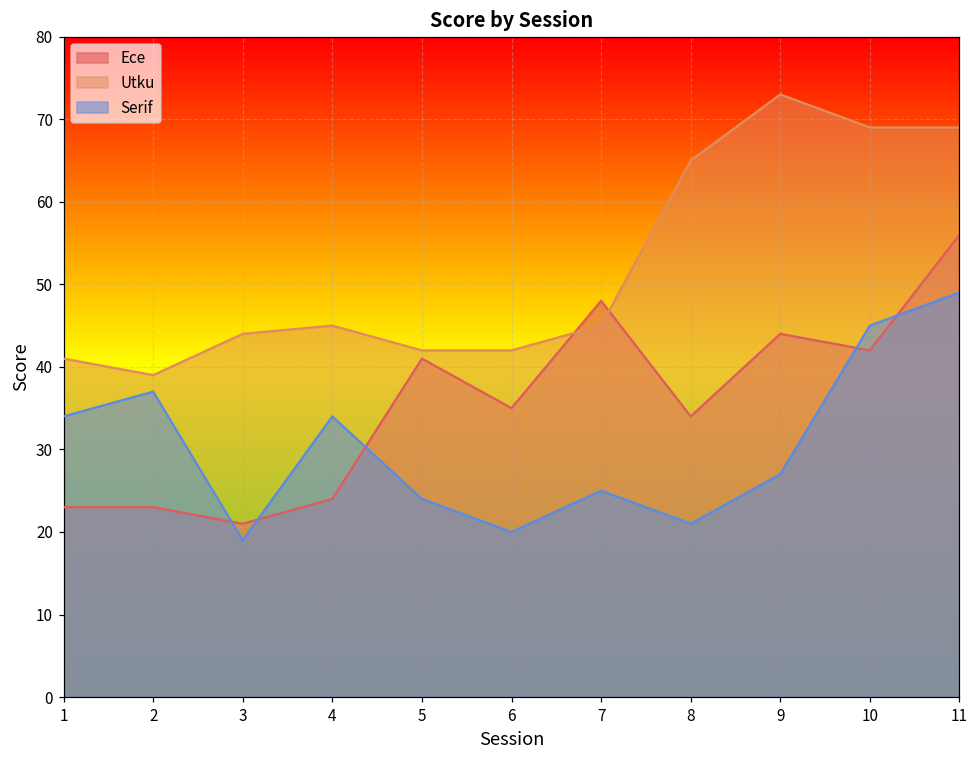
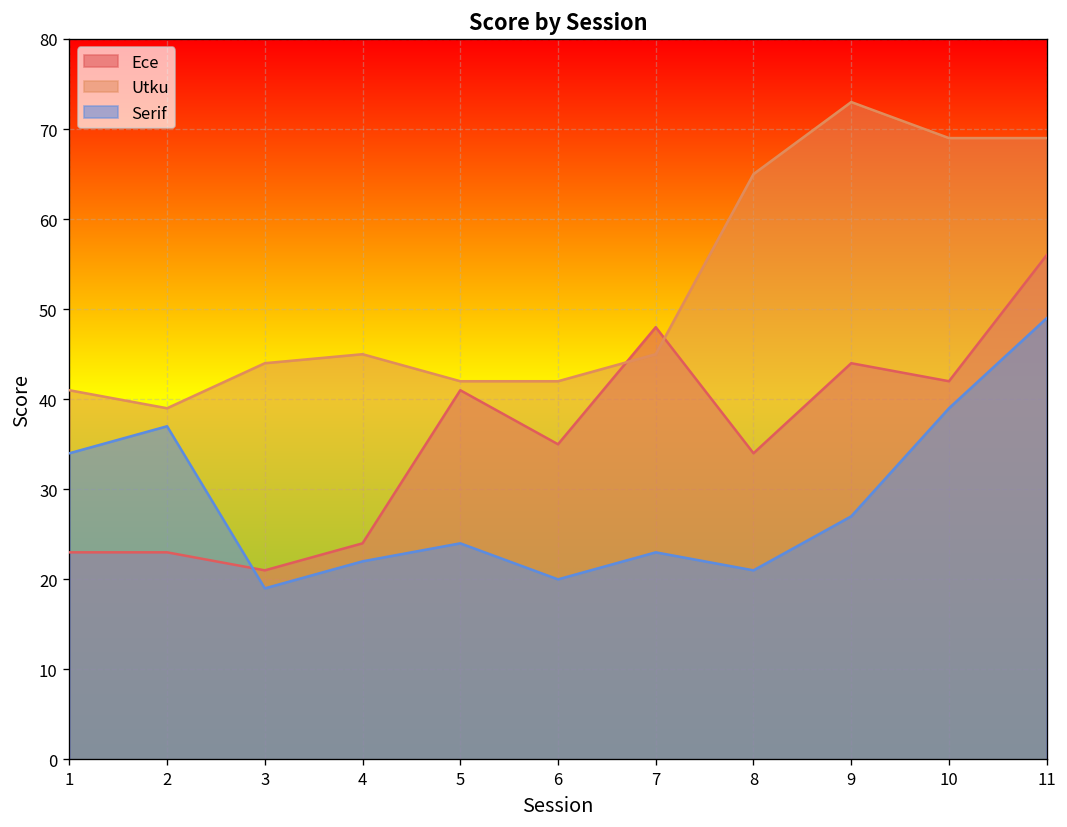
  {
    "Serif": {
      "1": 34,
      "2": 37,
      "3": 19,
-     "4": 34,
+     "4": 22,
      "5": 24,
      "6": 20,
-     "7": 25,
+     "7": 23,
      "8": 21,
      "9": 27,
-     "10": 45,
+     "10": 39,
      "11": 49
    }
  }
